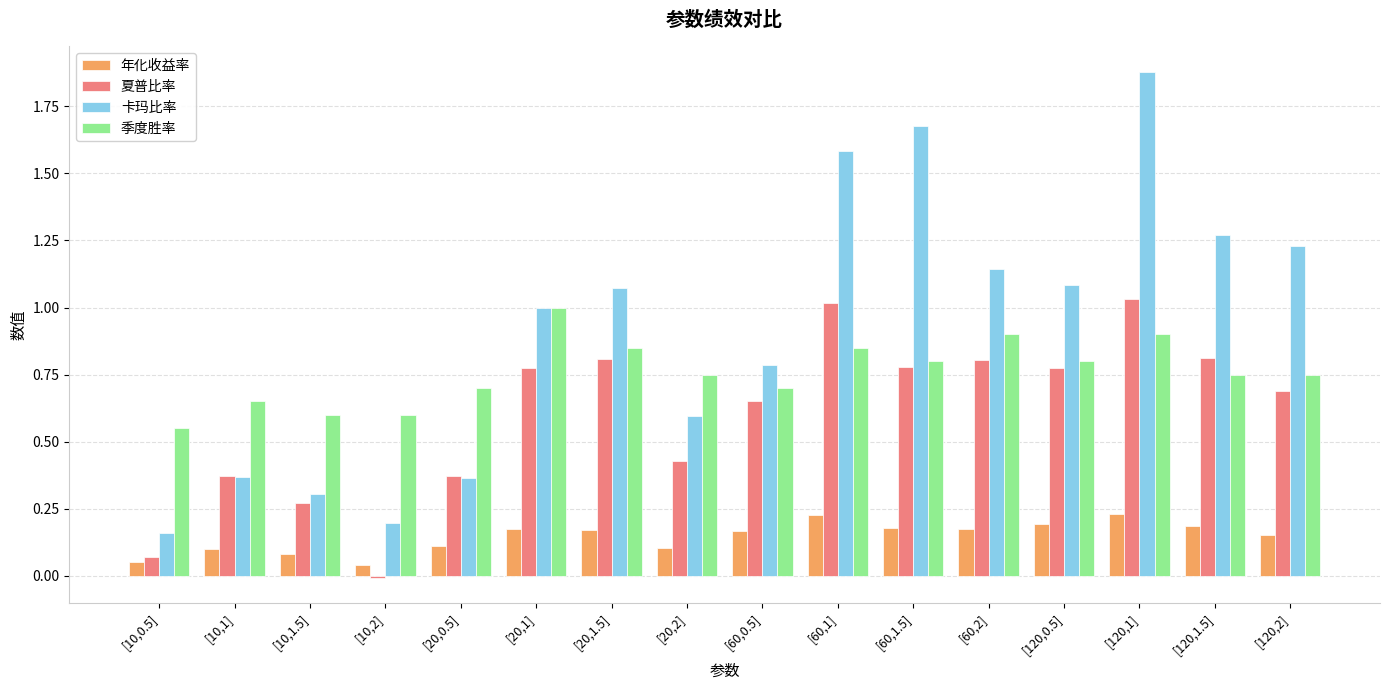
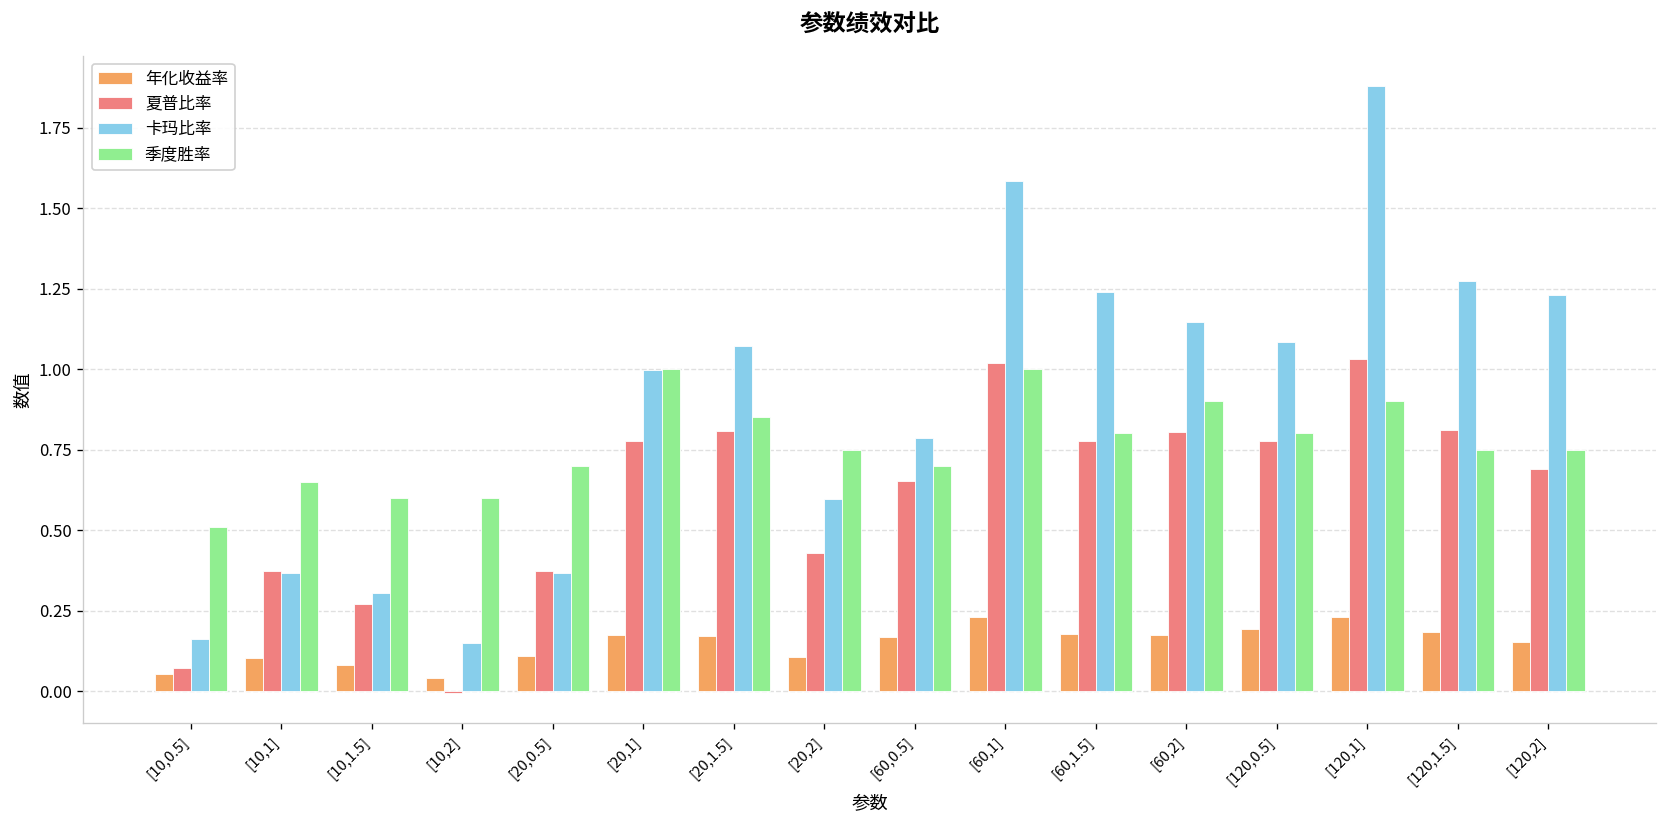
  {
    "卡玛比率": {
      "[10,0.5]": 0.16,
      "[10,1]": 0.37,
      "[10,1.5]": 0.30,
-     "[10,2]": 0.20,
+     "[10,2]": 0.15,
      "[20,0.5]": 0.37,
      "[20,1]": 1.00,
      "[20,1.5]": 1.07,
      "[20,2]": 0.60,
      "[60,0.5]": 0.79,
      "[60,1]": 1.58,
-     "[60,1.5]": 1.68,
+     "[60,1.5]": 1.24,
      "[60,2]": 1.15,
      "[120,0.5]": 1.08,
      "[120,1]": 1.88,
      "[120,1.5]": 1.27,
      "[120,2]": 1.23
    },
    "季度胜率": {
-     "[10,0.5]": 0.55,
+     "[10,0.5]": 0.51,
      "[10,1]": 0.65,
      "[10,1.5]": 0.60,
      "[10,2]": 0.60,
      "[20,0.5]": 0.70,
      "[20,1]": 1.00,
      "[20,1.5]": 0.85,
      "[20,2]": 0.75,
      "[60,0.5]": 0.70,
-     "[60,1]": 0.85,
+     "[60,1]": 1.00,
      "[60,1.5]": 0.80,
      "[60,2]": 0.90,
      "[120,0.5]": 0.80,
      "[120,1]": 0.90,
      "[120,1.5]": 0.75,
      "[120,2]": 0.75
    }
  }
